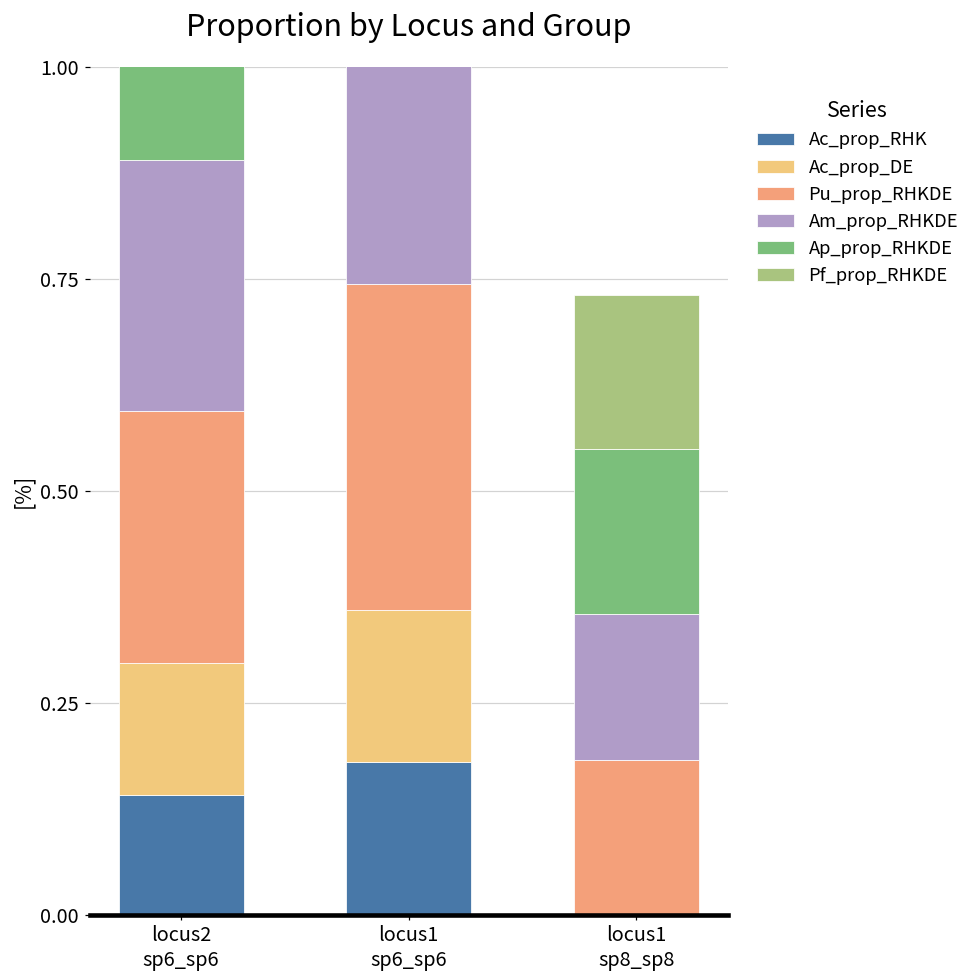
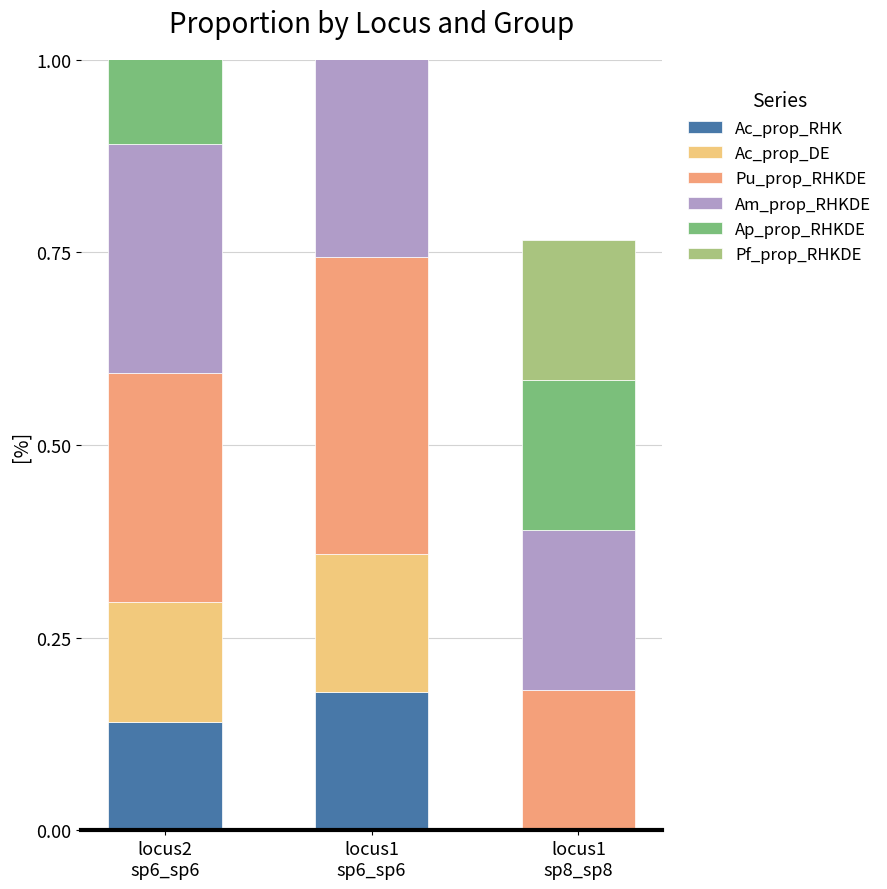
  {
    "Ac_prop_RHK": {
      "locus2 sp6_sp6": 0.14,
      "locus1 sp6_sp6": 0.18,
      "locus1 sp8_sp8": 0.00
    },
    "Am_prop_RHKDE": {
      "locus2 sp6_sp6": 0.30,
-     "locus1 sp8_sp8": 0.17
+     "locus1 sp8_sp8": 0.21
    }
  }
